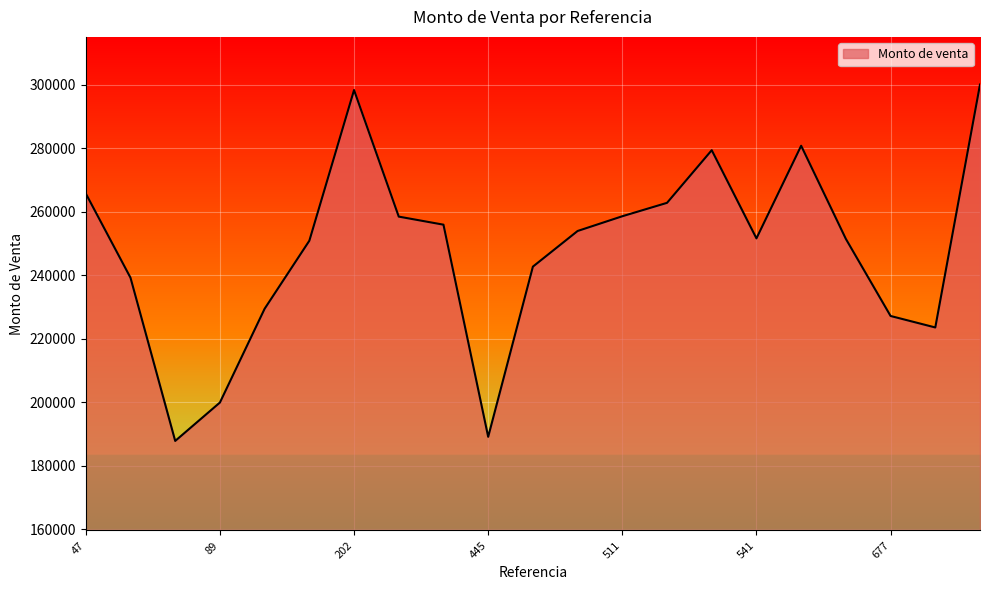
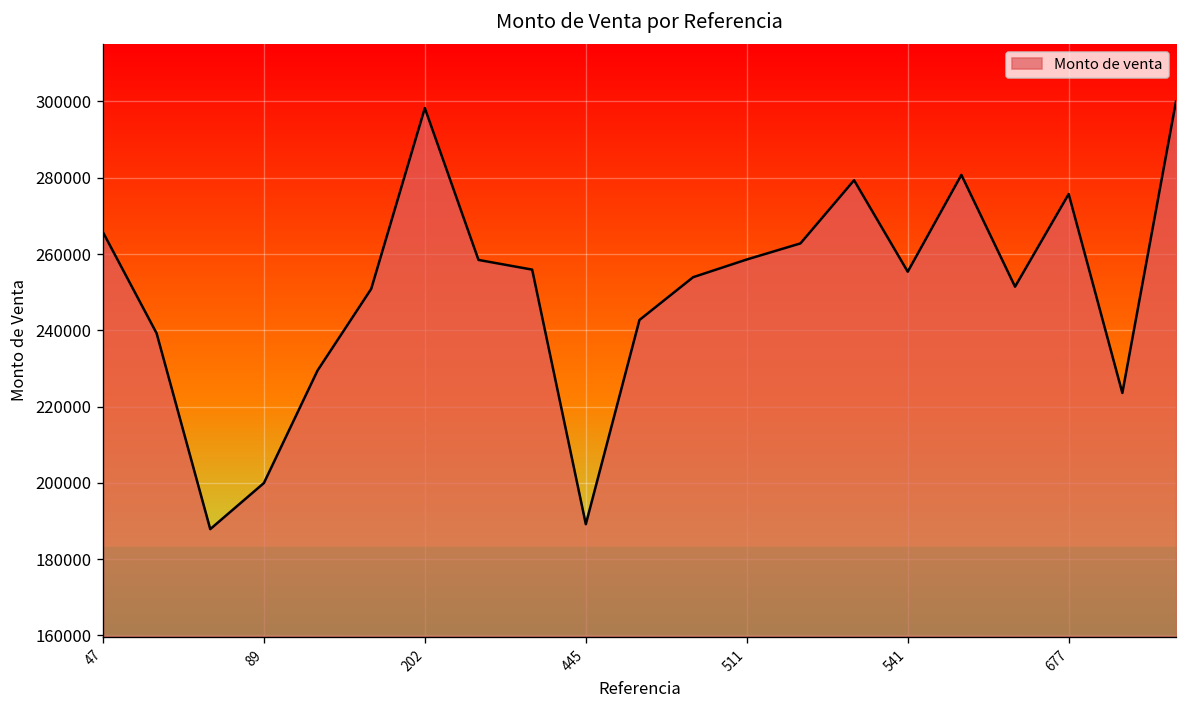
  {
    "47": 266000,
    "89": 200000,
    "202": 298000,
    "445": 189000,
    "511": 259000,
-   "541": 252000,
-   "677": 227000
+   "541": 255000,
+   "677": 276000
  }
